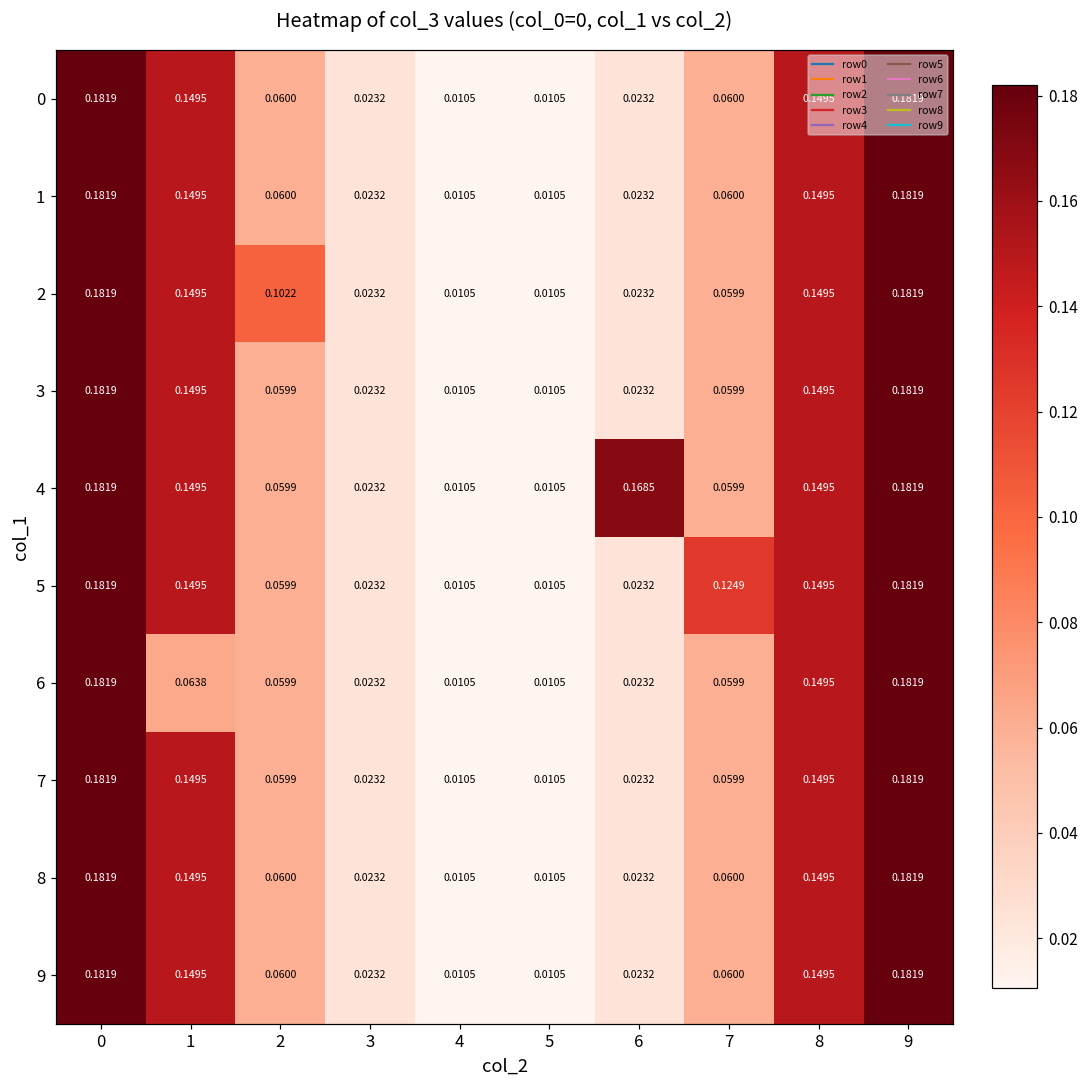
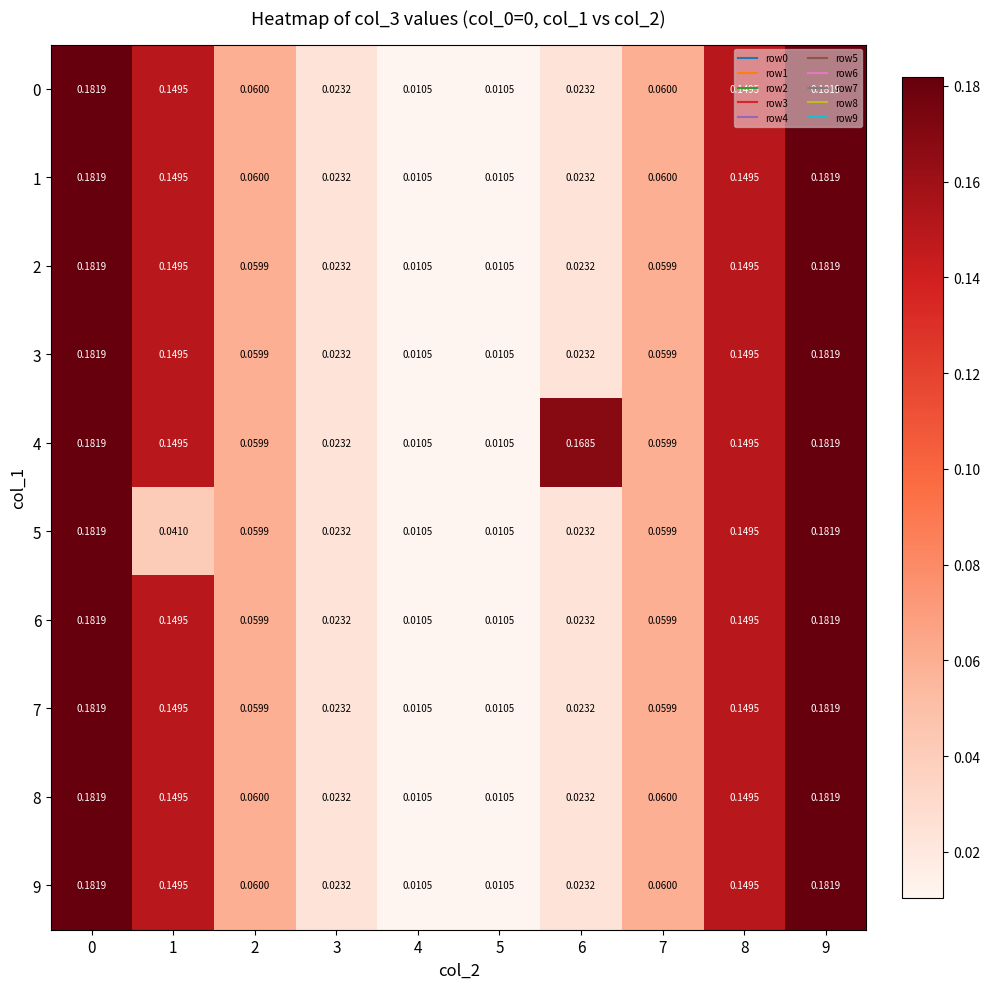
  {
    "0": {
      "0": 0.1819,
      "1": 0.1495,
      "2": 0.0600,
      "3": 0.0232,
      "4": 0.0105,
      "5": 0.0105,
      "6": 0.0232,
      "7": 0.0600
    },
    "1": {
      "0": 0.1819,
      "1": 0.1495,
      "2": 0.0600,
      "3": 0.0232,
      "4": 0.0105,
      "5": 0.0105,
      "6": 0.0232,
      "7": 0.0600,
      "8": 0.1495,
      "9": 0.1819
    },
    "2": {
      "0": 0.1819,
      "1": 0.1495,
-     "2": 0.1022,
+     "2": 0.0599,
      "3": 0.0232,
      "4": 0.0105,
      "5": 0.0105,
      "6": 0.0232,
      "7": 0.0599,
      "8": 0.1495,
      "9": 0.1819
    },
    "3": {
      "0": 0.1819,
      "1": 0.1495,
      "2": 0.0599,
      "3": 0.0232,
      "4": 0.0105,
      "5": 0.0105,
      "6": 0.0232,
      "7": 0.0599,
      "8": 0.1495,
      "9": 0.1819
    },
    "4": {
      "0": 0.1819,
      "1": 0.1495,
      "2": 0.0599,
      "3": 0.0232,
      "4": 0.0105,
      "5": 0.0105,
      "6": 0.1685,
      "7": 0.0599,
      "8": 0.1495,
      "9": 0.1819
    },
    "5": {
      "0": 0.1819,
-     "1": 0.1495,
+     "1": 0.0410,
      "2": 0.0599,
      "3": 0.0232,
      "4": 0.0105,
      "5": 0.0105,
      "6": 0.0232,
-     "7": 0.1249,
+     "7": 0.0599,
      "8": 0.1495,
      "9": 0.1819
    },
    "6": {
      "0": 0.1819,
-     "1": 0.0638,
+     "1": 0.1495,
      "2": 0.0599,
      "3": 0.0232,
      "4": 0.0105,
      "5": 0.0105,
      "6": 0.0232,
      "7": 0.0599,
      "8": 0.1495,
      "9": 0.1819
    },
    "7": {
      "0": 0.1819,
      "1": 0.1495,
      "2": 0.0599,
      "3": 0.0232,
      "4": 0.0105,
      "5": 0.0105,
      "6": 0.0232,
      "7": 0.0599,
      "8": 0.1495,
      "9": 0.1819
    },
    "8": {
      "0": 0.1819,
      "1": 0.1495,
      "2": 0.0600,
      "3": 0.0232,
      "4": 0.0105,
      "5": 0.0105,
      "6": 0.0232,
      "7": 0.0600,
      "8": 0.1495,
      "9": 0.1819
    },
    "9": {
      "0": 0.1819,
      "1": 0.1495,
      "2": 0.0600,
      "3": 0.0232,
      "4": 0.0105,
      "5": 0.0105,
      "6": 0.0232,
      "7": 0.0600,
      "8": 0.1495,
      "9": 0.1819
    }
  }
